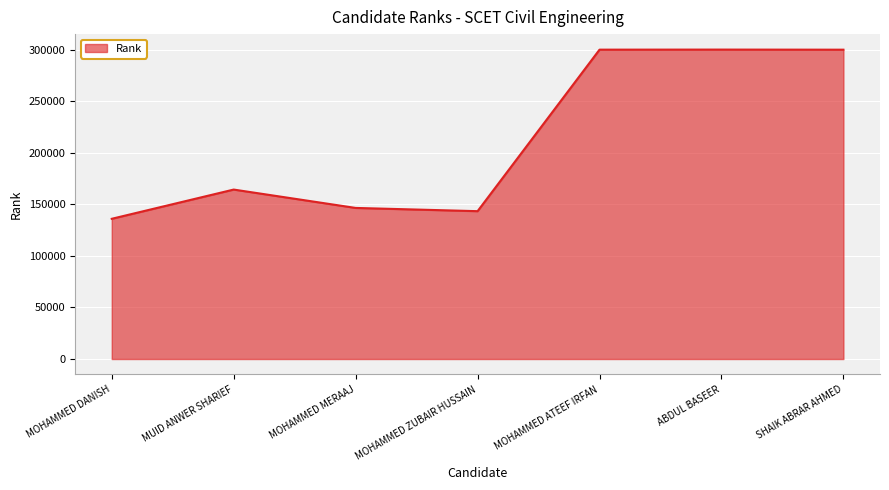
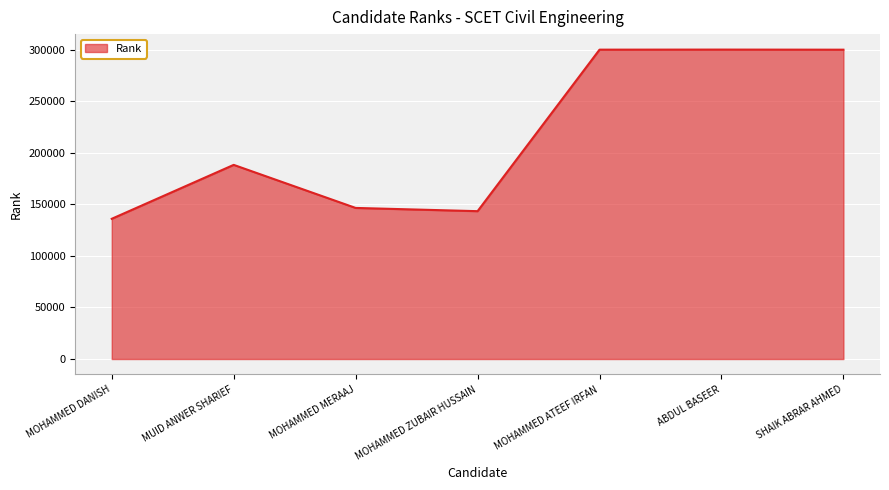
  {
    "MOHAMMED DANISH": 136000,
-   "MUID ANWER SHARIEF": 164000,
+   "MUID ANWER SHARIEF": 188000,
    "MOHAMMED MERAAJ": 147000,
    "MOHAMMED ZUBAIR HUSSAIN": 143000,
    "MOHAMMED ATEEF IRFAN": 300000,
    "ABDUL BASEER": 300000,
    "SHAIK ABRAR AHMED": 300000
  }
